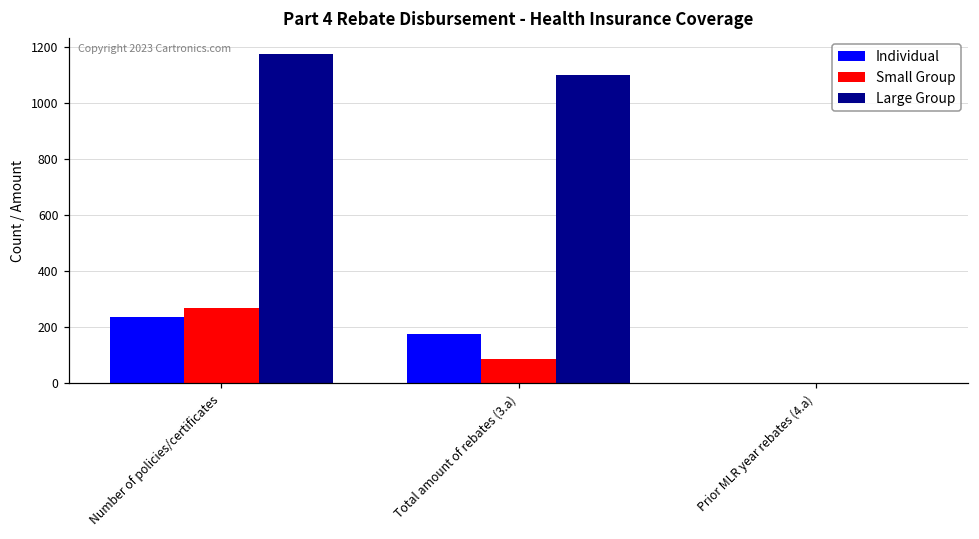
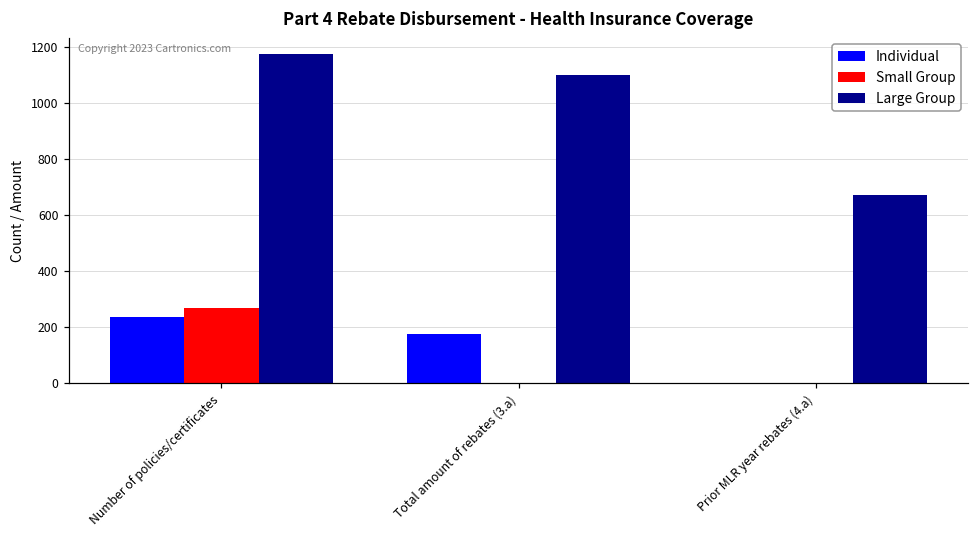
  {
    "Individual": {
      "Number of policies/certificates": 240,
      "Total amount of rebates (3.a)": 180,
      "Prior MLR year rebates (4.a)": 0
    },
    "Small Group": {
      "Number of policies/certificates": 270,
-     "Total amount of rebates (3.a)": 90,
+     "Total amount of rebates (3.a)": 0,
      "Prior MLR year rebates (4.a)": 0
    },
    "Large Group": {
      "Number of policies/certificates": 1170,
      "Total amount of rebates (3.a)": 1100,
-     "Prior MLR year rebates (4.a)": 0
+     "Prior MLR year rebates (4.a)": 670
    }
  }
